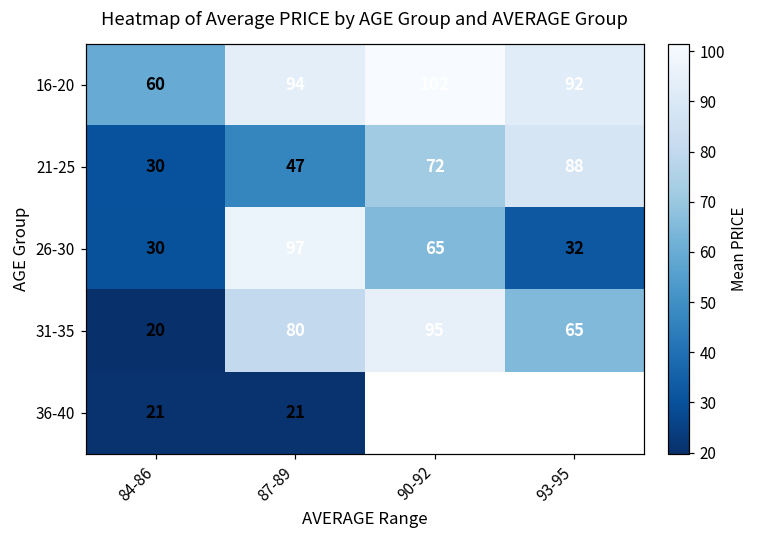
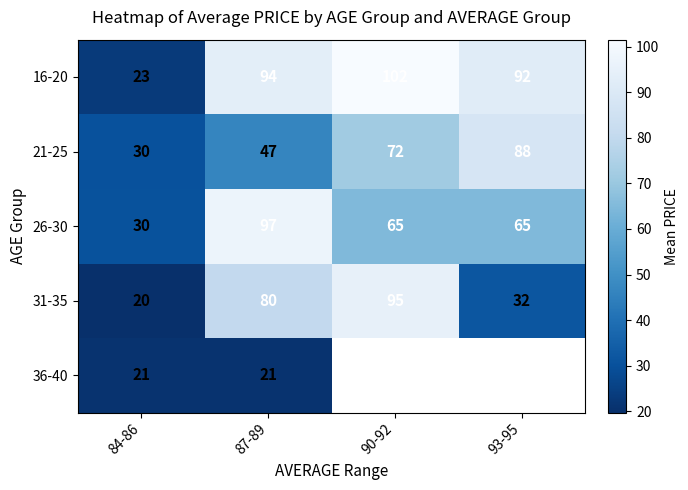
  {
    "16-20": {
-     "84-86": 60
+     "84-86": 23
    },
    "21-25": {
      "84-86": 30,
      "87-89": 47,
      "90-92": 72
    },
    "26-30": {
      "84-86": 30,
      "90-92": 65,
-     "93-95": 32
+     "93-95": 65
    },
    "31-35": {
      "84-86": 20,
      "87-89": 80,
-     "93-95": 65
+     "93-95": 32
    },
    "36-40": {
      "84-86": 21,
      "87-89": 21
    }
  }
